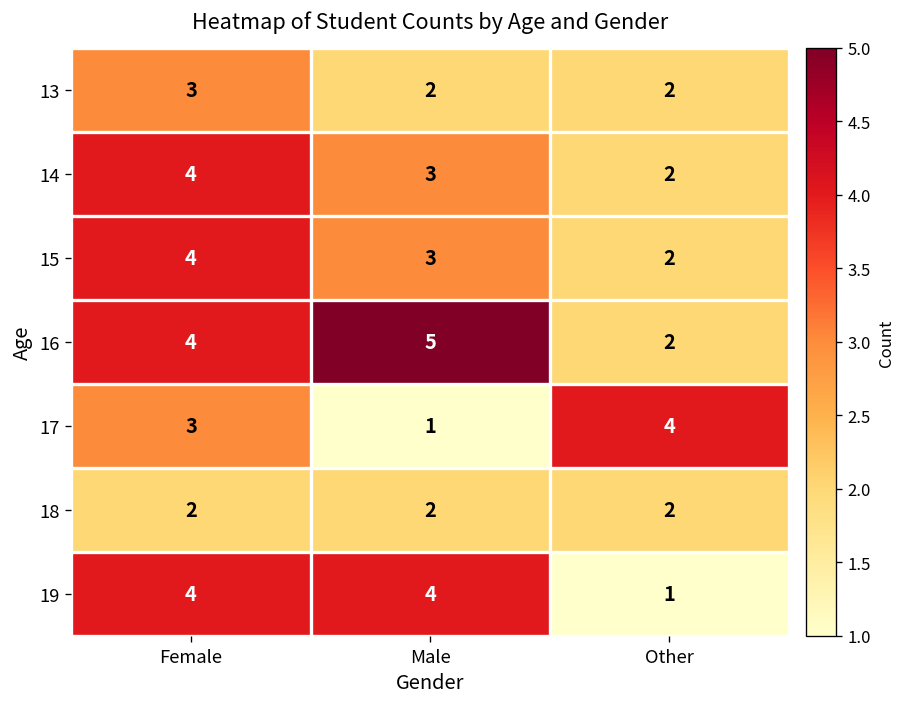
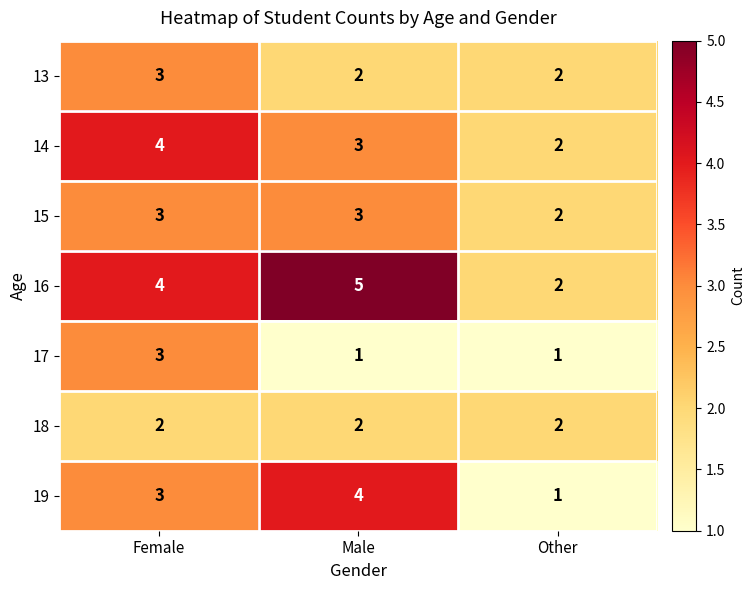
  {
    "13": {
      "Female": 3,
      "Male": 2,
      "Other": 2
    },
    "14": {
      "Female": 4,
      "Male": 3,
      "Other": 2
    },
    "15": {
-     "Female": 4,
+     "Female": 3,
      "Male": 3,
      "Other": 2
    },
    "16": {
      "Female": 4,
      "Male": 5,
      "Other": 2
    },
    "17": {
      "Female": 3,
      "Male": 1,
-     "Other": 4
+     "Other": 1
    },
    "18": {
      "Female": 2,
      "Male": 2,
      "Other": 2
    },
    "19": {
-     "Female": 4,
+     "Female": 3,
      "Male": 4,
      "Other": 1
    }
  }
